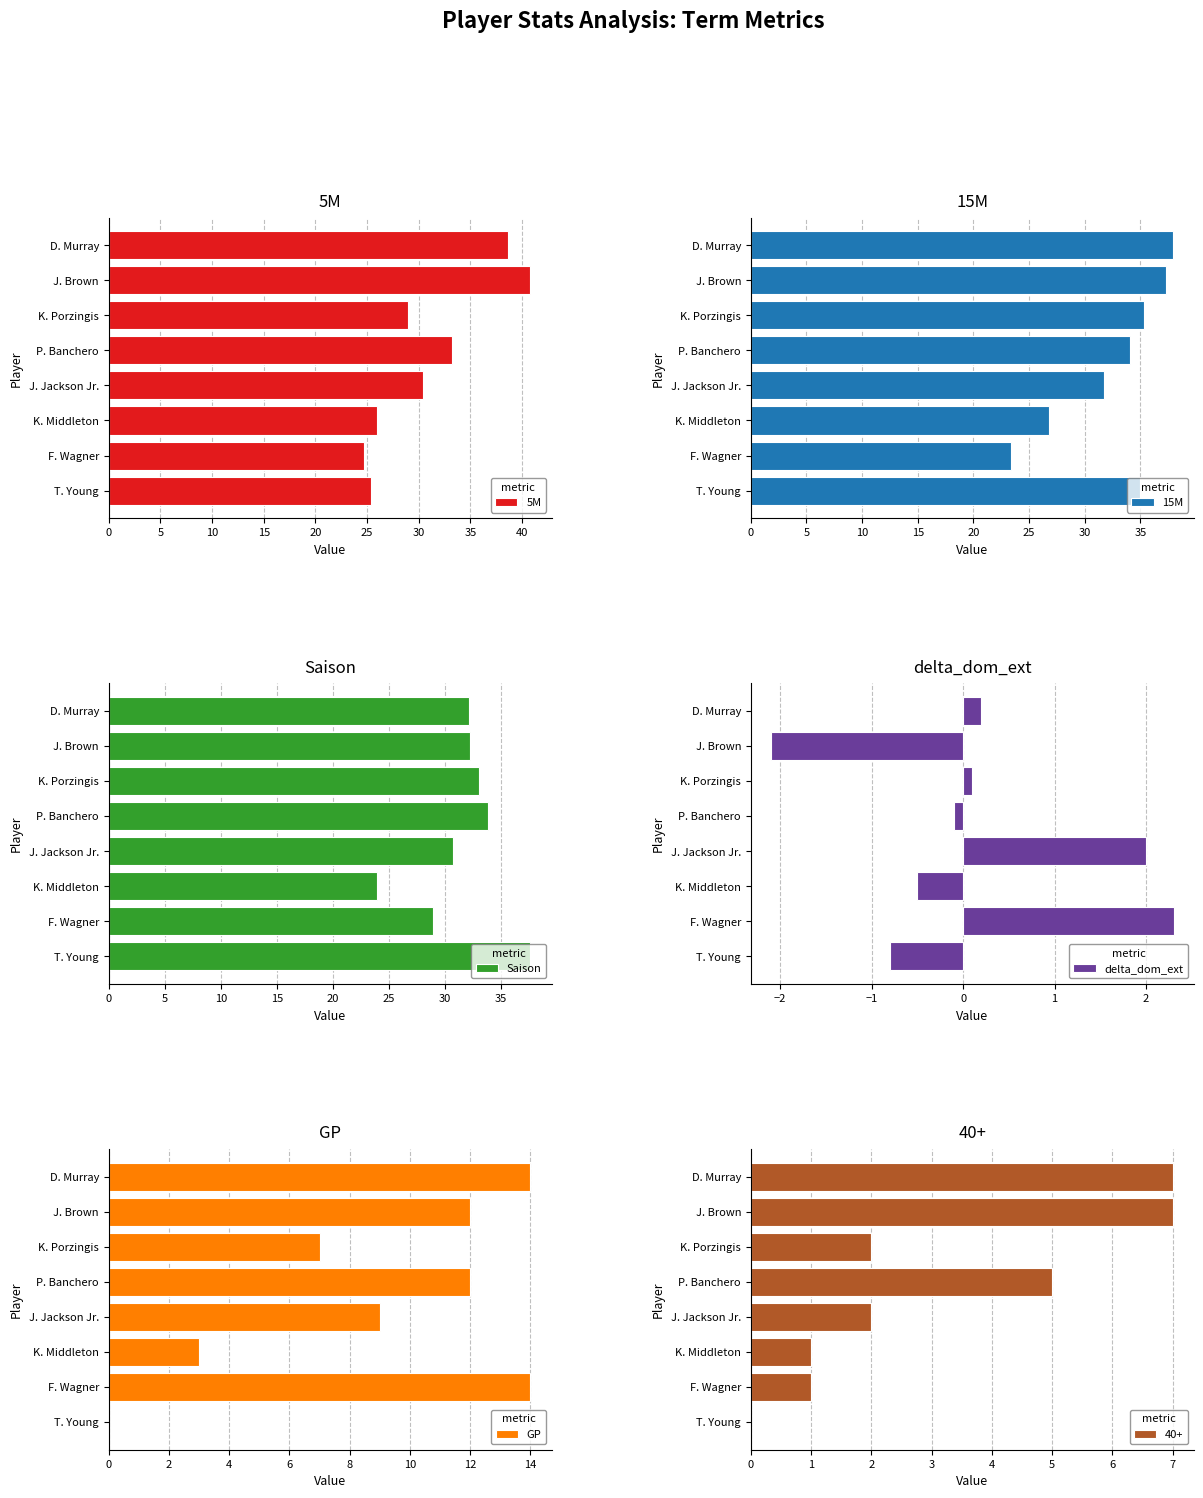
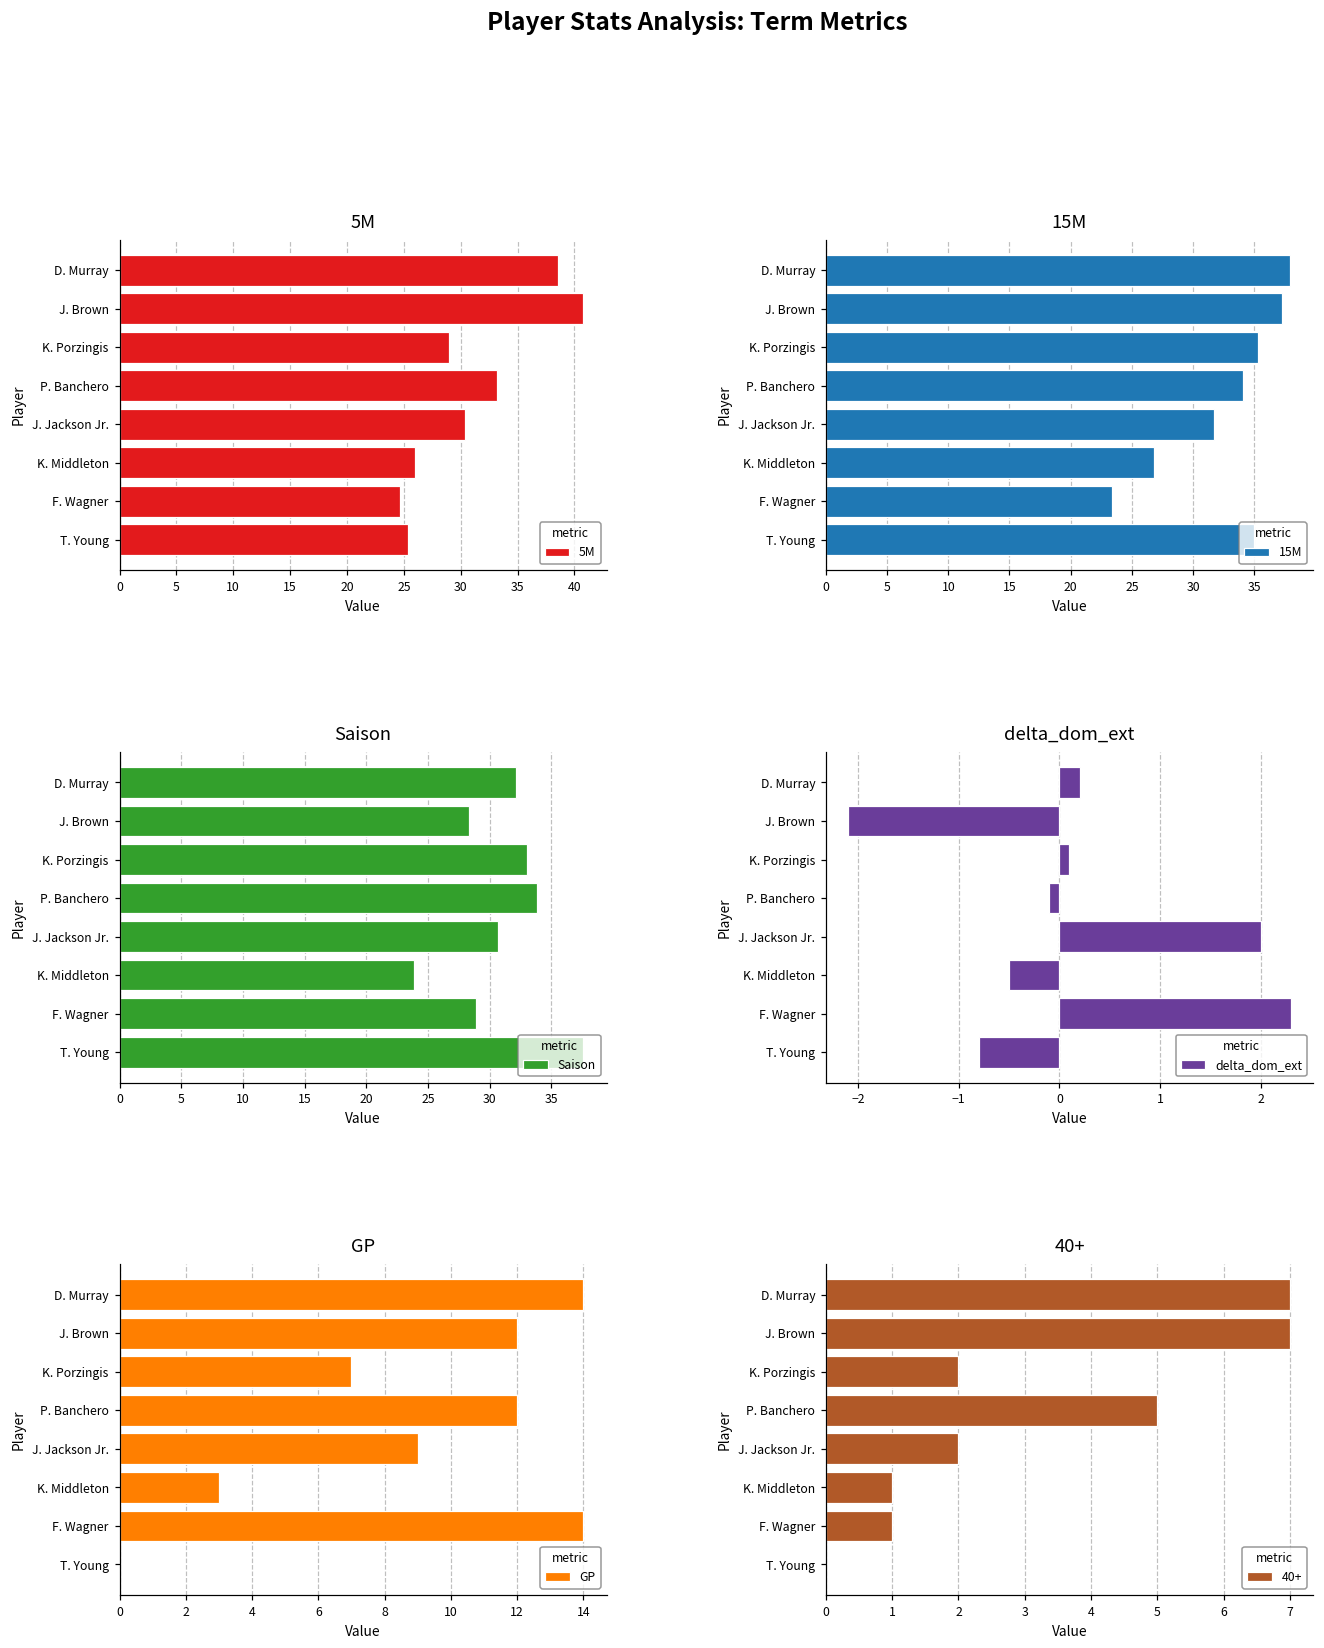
  {
    "5M": {
      "D. Murray": 38.6,
      "J. Brown": 40.8,
      "K. Porzingis": 29.0,
      "P. Banchero": 33.2,
      "J. Jackson Jr.": 30.4,
      "K. Middleton": 26.0,
      "F. Wagner": 24.7,
      "T. Young": 25.4
    },
    "15M": {
      "D. Murray": 37.9,
      "J. Brown": 37.3,
      "K. Porzingis": 35.3,
      "P. Banchero": 34.1,
      "J. Jackson Jr.": 31.7,
      "K. Middleton": 26.8,
      "F. Wagner": 23.4
    },
    "Saison": {
      "D. Murray": 32.1,
-     "J. Brown": 32.2,
+     "J. Brown": 28.3,
      "K. Porzingis": 33.0,
      "P. Banchero": 33.8,
      "J. Jackson Jr.": 30.7,
      "K. Middleton": 23.9,
      "F. Wagner": 28.9
    },
    "delta_dom_ext": {
      "D. Murray": 0.2,
      "J. Brown": -2.1,
      "K. Porzingis": 0.1,
      "P. Banchero": -0.1,
      "J. Jackson Jr.": 2.0,
      "K. Middleton": -0.5,
      "F. Wagner": 2.3,
      "T. Young": -0.8
    },
    "GP": {
      "D. Murray": 14.0,
      "J. Brown": 12.0,
      "K. Porzingis": 7.0,
      "P. Banchero": 12.0,
      "J. Jackson Jr.": 9.0,
      "K. Middleton": 3.0,
      "F. Wagner": 14.0,
      "T. Young": 0.0
    },
    "40+": {
      "D. Murray": 7.0,
      "J. Brown": 7.0,
      "K. Porzingis": 2.0,
      "P. Banchero": 5.0,
      "J. Jackson Jr.": 2.0,
      "K. Middleton": 1.0,
      "F. Wagner": 1.0,
      "T. Young": 0.0
    }
  }
